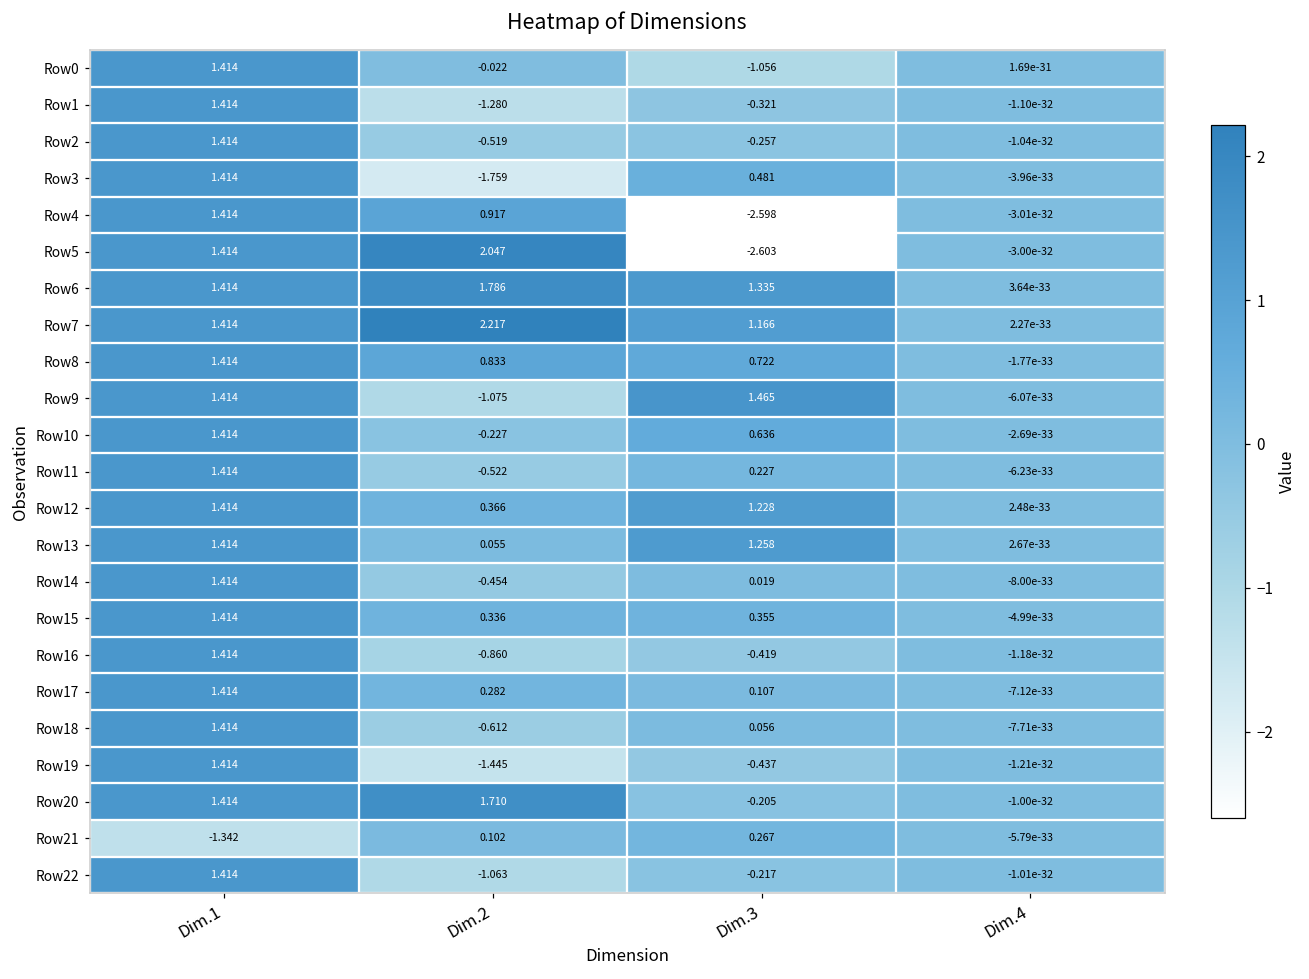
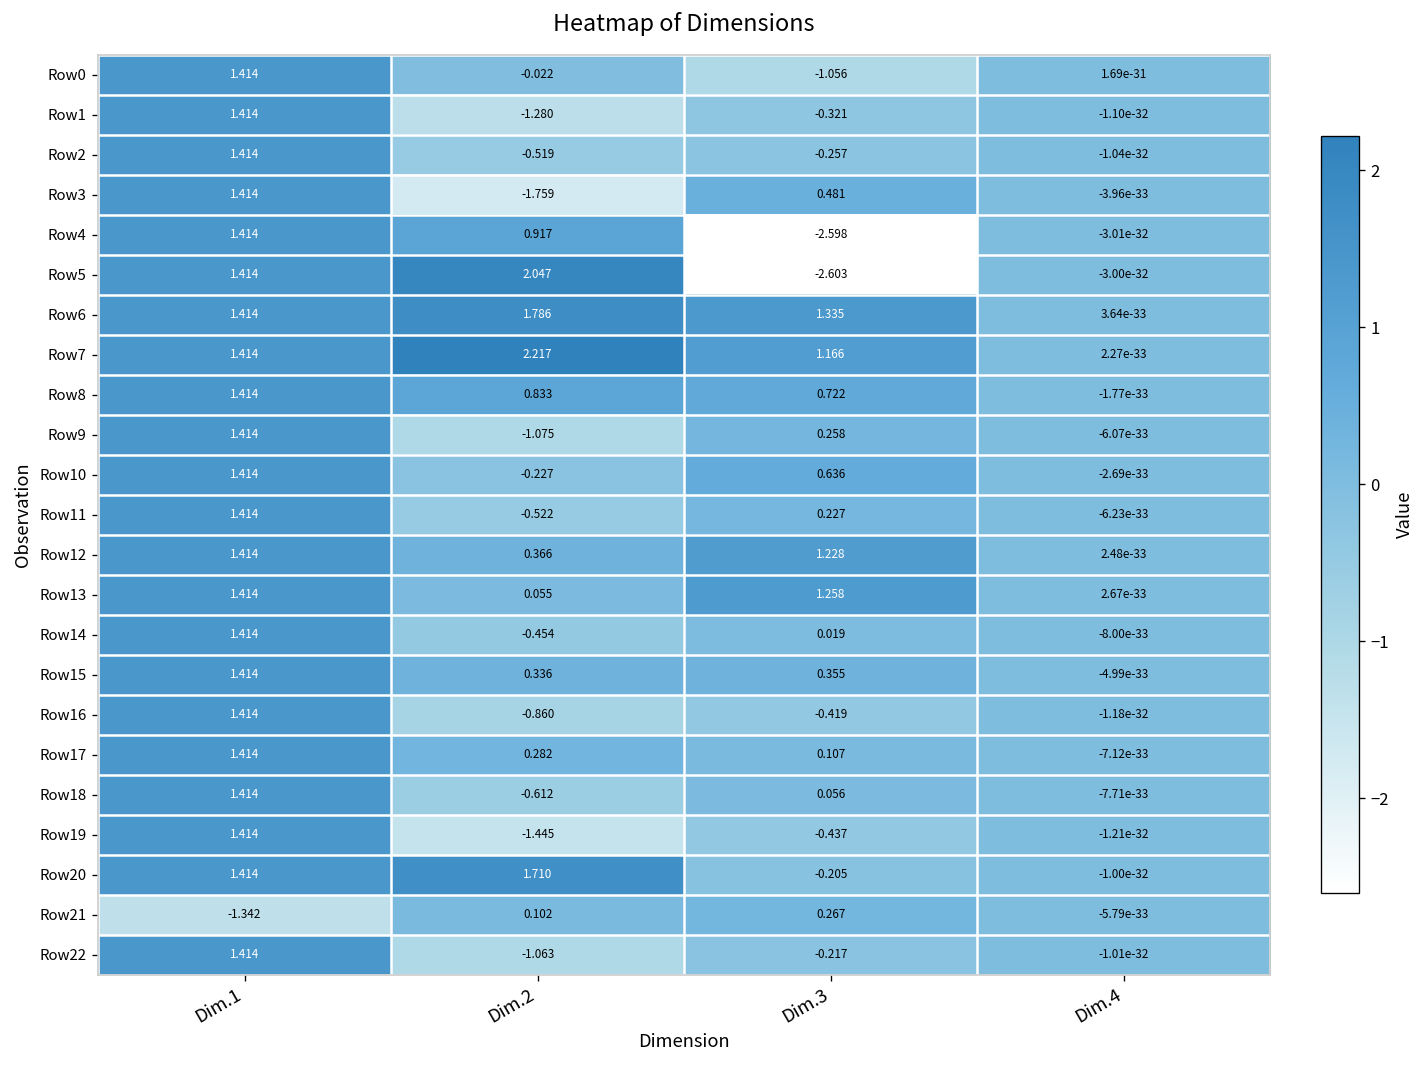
  {
    "Row0": {
      "Dim.1": "1.414",
      "Dim.2": "-0.022",
      "Dim.3": "-1.056",
      "Dim.4": "1.69e-31"
    },
    "Row1": {
      "Dim.1": "1.414",
      "Dim.2": "-1.280",
      "Dim.3": "-0.321",
      "Dim.4": "-1.10e-32"
    },
    "Row2": {
      "Dim.1": "1.414",
      "Dim.2": "-0.519",
      "Dim.3": "-0.257",
      "Dim.4": "-1.04e-32"
    },
    "Row3": {
      "Dim.1": "1.414",
      "Dim.2": "-1.759",
      "Dim.3": "0.481",
      "Dim.4": "-3.96e-33"
    },
    "Row4": {
      "Dim.1": "1.414",
      "Dim.2": "0.917",
      "Dim.3": "-2.598",
      "Dim.4": "-3.01e-32"
    },
    "Row5": {
      "Dim.1": "1.414",
      "Dim.2": "2.047",
      "Dim.3": "-2.603",
      "Dim.4": "-3.00e-32"
    },
    "Row6": {
      "Dim.1": "1.414",
      "Dim.2": "1.786",
      "Dim.3": "1.335",
      "Dim.4": "3.64e-33"
    },
    "Row7": {
      "Dim.1": "1.414",
      "Dim.2": "2.217",
      "Dim.3": "1.166",
      "Dim.4": "2.27e-33"
    },
    "Row8": {
      "Dim.1": "1.414",
      "Dim.2": "0.833",
      "Dim.3": "0.722",
      "Dim.4": "-1.77e-33"
    },
    "Row9": {
      "Dim.1": "1.414",
      "Dim.2": "-1.075",
-     "Dim.3": "1.465",
+     "Dim.3": "0.258",
      "Dim.4": "-6.07e-33"
    },
    "Row10": {
      "Dim.1": "1.414",
      "Dim.2": "-0.227",
      "Dim.3": "0.636",
      "Dim.4": "-2.69e-33"
    },
    "Row11": {
      "Dim.1": "1.414",
      "Dim.2": "-0.522",
      "Dim.3": "0.227",
      "Dim.4": "-6.23e-33"
    },
    "Row12": {
      "Dim.1": "1.414",
      "Dim.2": "0.366",
      "Dim.3": "1.228",
      "Dim.4": "2.48e-33"
    },
    "Row13": {
      "Dim.1": "1.414",
      "Dim.2": "0.055",
      "Dim.3": "1.258",
      "Dim.4": "2.67e-33"
    },
    "Row14": {
      "Dim.1": "1.414",
      "Dim.2": "-0.454",
      "Dim.3": "0.019",
      "Dim.4": "-8.00e-33"
    },
    "Row15": {
      "Dim.1": "1.414",
      "Dim.2": "0.336",
      "Dim.3": "0.355",
      "Dim.4": "-4.99e-33"
    },
    "Row16": {
      "Dim.1": "1.414",
      "Dim.2": "-0.860",
      "Dim.3": "-0.419",
      "Dim.4": "-1.18e-32"
    },
    "Row17": {
      "Dim.1": "1.414",
      "Dim.2": "0.282",
      "Dim.3": "0.107",
      "Dim.4": "-7.12e-33"
    },
    "Row18": {
      "Dim.1": "1.414",
      "Dim.2": "-0.612",
      "Dim.3": "0.056",
      "Dim.4": "-7.71e-33"
    },
    "Row19": {
      "Dim.1": "1.414",
      "Dim.2": "-1.445",
      "Dim.3": "-0.437",
      "Dim.4": "-1.21e-32"
    },
    "Row20": {
      "Dim.1": "1.414",
      "Dim.2": "1.710",
      "Dim.3": "-0.205",
      "Dim.4": "-1.00e-32"
    },
    "Row21": {
      "Dim.1": "-1.342",
      "Dim.2": "0.102",
      "Dim.3": "0.267",
      "Dim.4": "-5.79e-33"
    },
    "Row22": {
      "Dim.1": "1.414",
      "Dim.2": "-1.063",
      "Dim.3": "-0.217",
      "Dim.4": "-1.01e-32"
    }
  }
